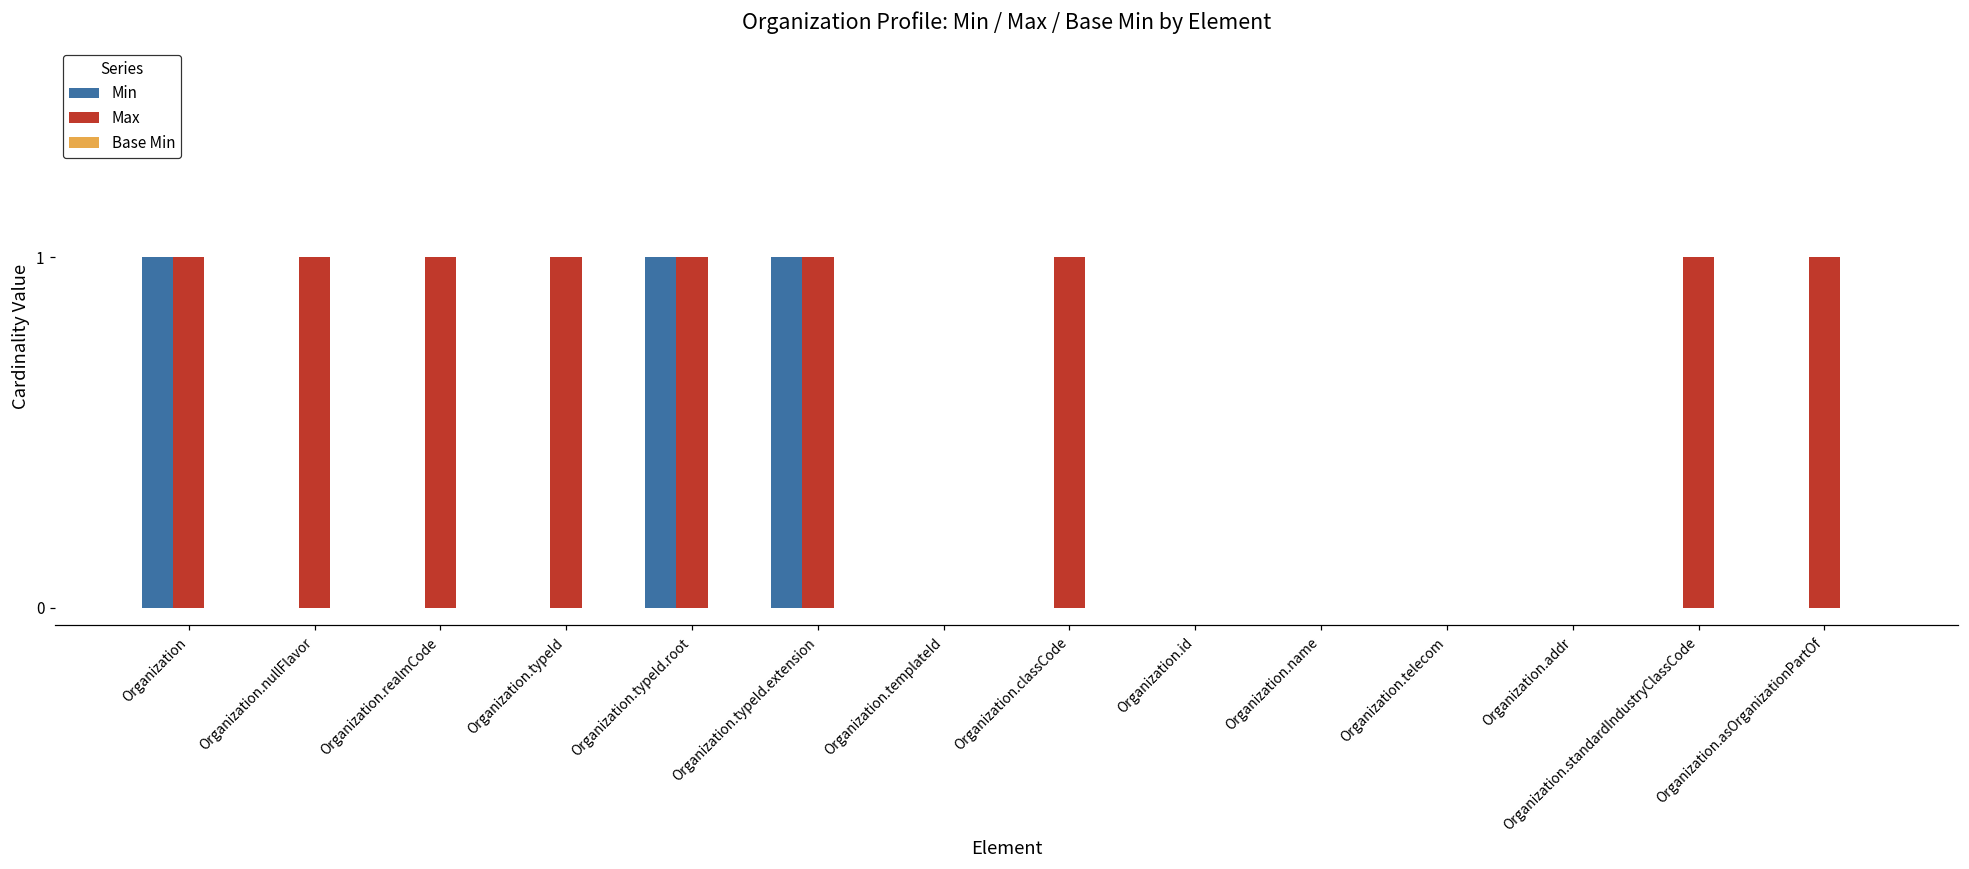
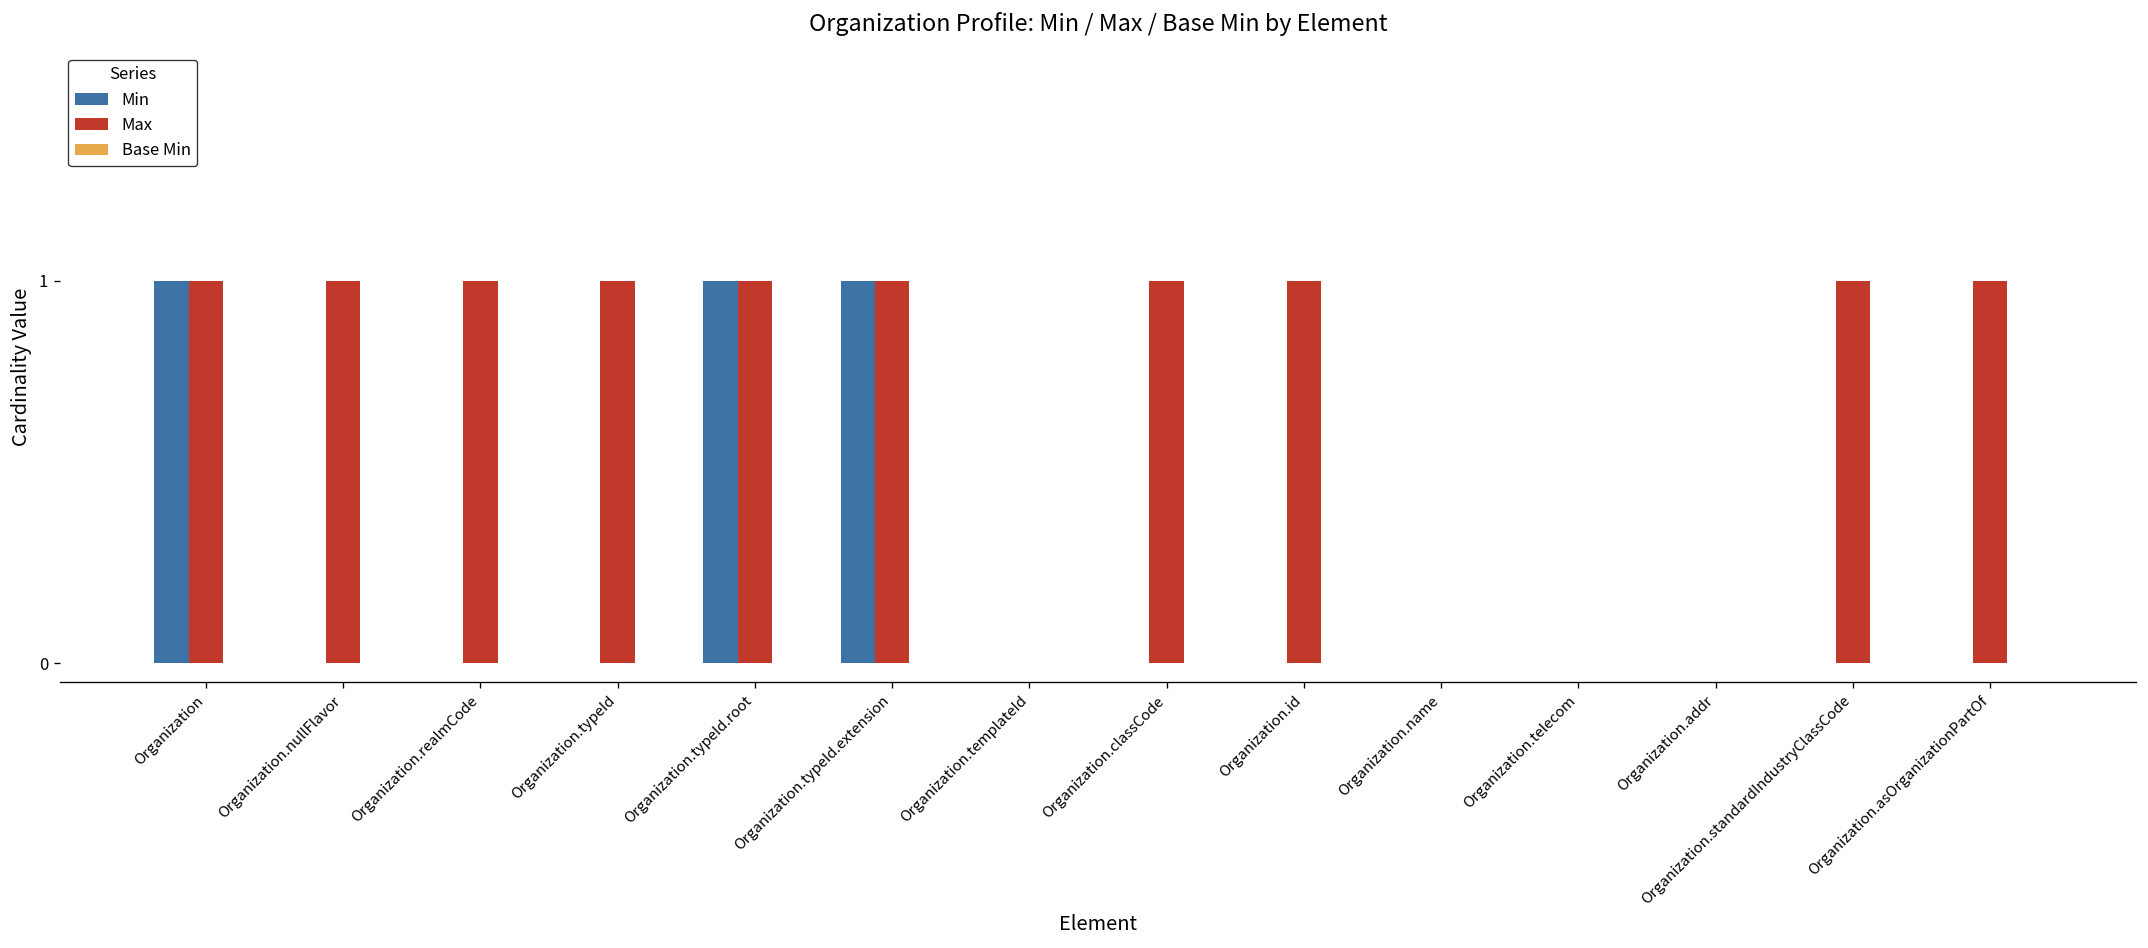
  {
    "Min": {
      "Organization": 1,
      "Organization.nullFlavor": 0,
      "Organization.realmCode": 0,
      "Organization.typeId": 0,
      "Organization.typeId.root": 1,
      "Organization.typeId.extension": 1,
      "Organization.templateId": 0,
      "Organization.classCode": 0,
      "Organization.id": 0,
      "Organization.name": 0,
      "Organization.telecom": 0,
      "Organization.addr": 0,
      "Organization.standardIndustryClassCode": 0,
      "Organization.asOrganizationPartOf": 0
    },
    "Max": {
      "Organization": 1,
      "Organization.nullFlavor": 1,
      "Organization.realmCode": 1,
      "Organization.typeId": 1,
      "Organization.typeId.root": 1,
      "Organization.typeId.extension": 1,
      "Organization.templateId": 0,
      "Organization.classCode": 1,
-     "Organization.id": 0,
+     "Organization.id": 1,
      "Organization.name": 0,
      "Organization.telecom": 0,
      "Organization.addr": 0,
      "Organization.standardIndustryClassCode": 1,
      "Organization.asOrganizationPartOf": 1
    },
    "Base Min": {
      "Organization": 0,
      "Organization.nullFlavor": 0,
      "Organization.realmCode": 0,
      "Organization.typeId": 0,
      "Organization.typeId.root": 0,
      "Organization.typeId.extension": 0,
      "Organization.templateId": 0,
      "Organization.classCode": 0,
      "Organization.id": 0,
      "Organization.name": 0,
      "Organization.telecom": 0,
      "Organization.addr": 0,
      "Organization.standardIndustryClassCode": 0,
      "Organization.asOrganizationPartOf": 0
    }
  }
